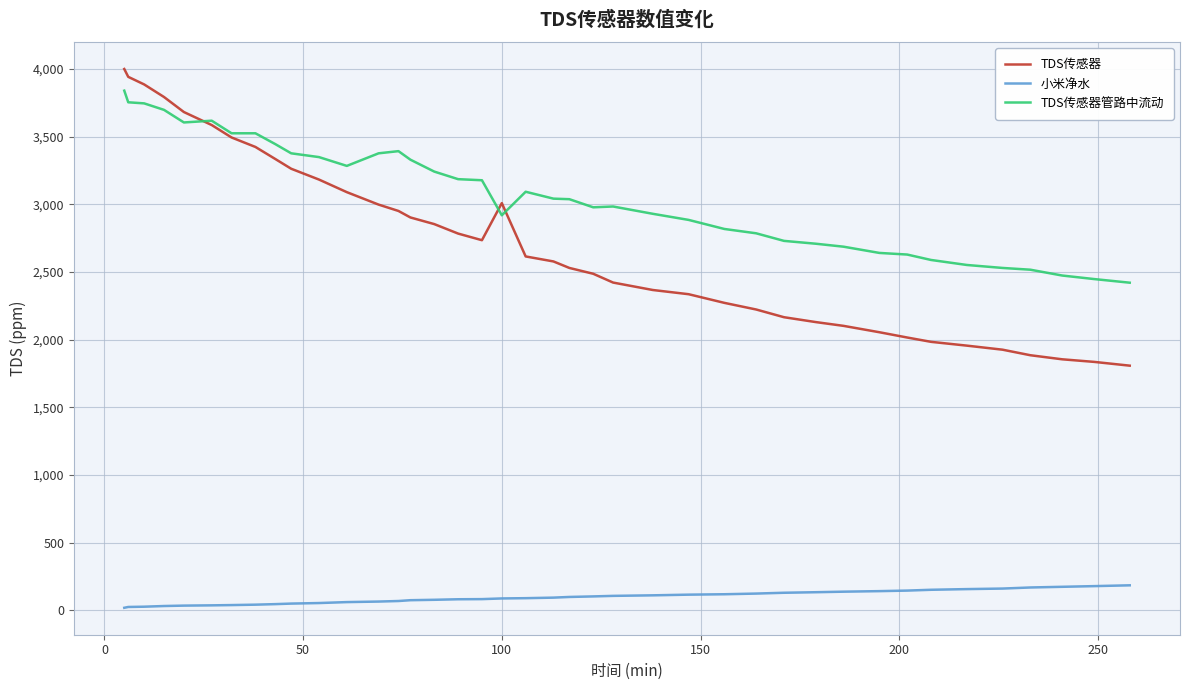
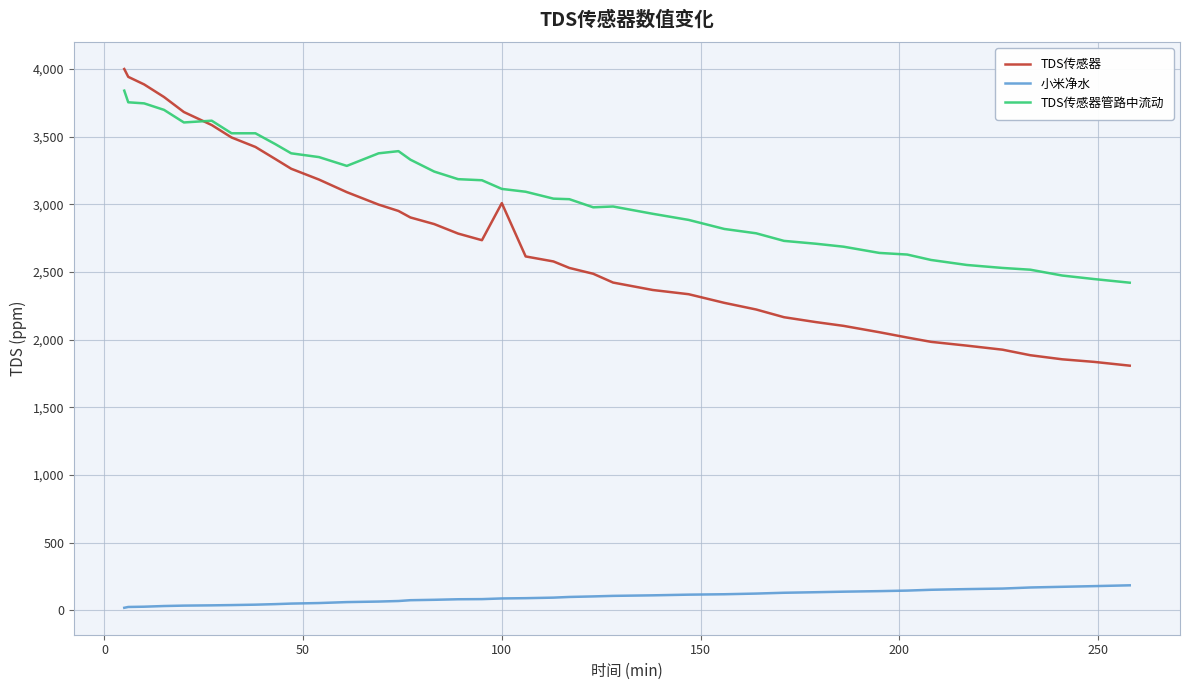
  {
    "TDS传感器": {
      "100": "3,010"
    },
    "小米净水": {
      "100": "90"
    },
    "TDS传感器管路中流动": {
-     "100": "2,920"
+     "100": "3,110"
    }
  }
